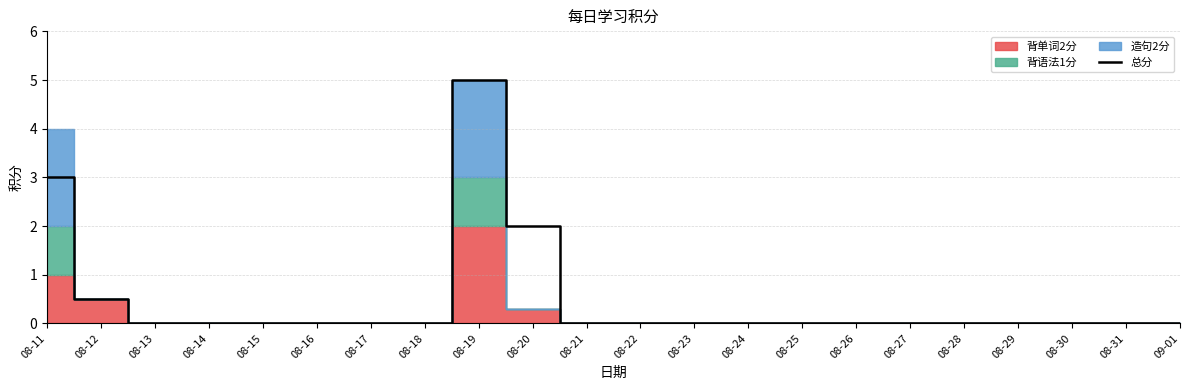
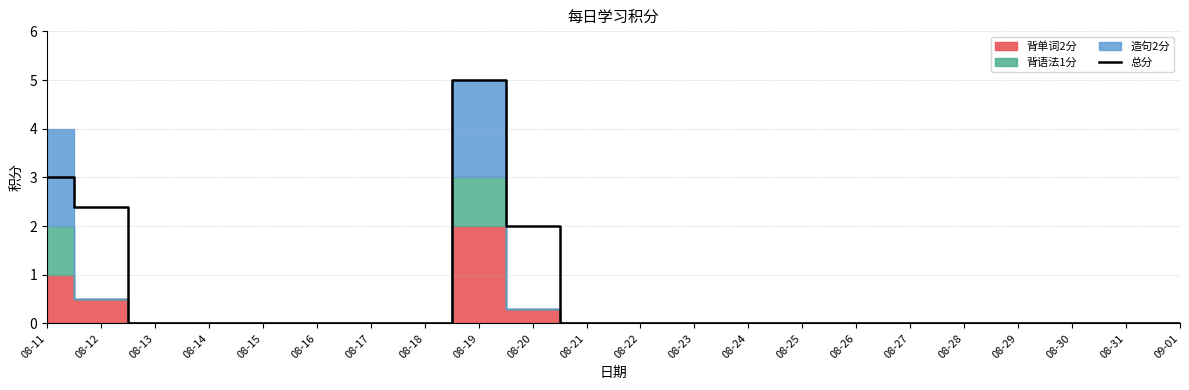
  {
    "总分": {
      "08-11": 3.0,
-     "08-12": 0.5,
+     "08-12": 2.4,
      "08-13": 0.0,
      "08-14": 0.0,
      "08-15": 0.0,
      "08-16": 0.0,
      "08-17": 0.0,
      "08-18": 0.0,
      "08-19": 5.0,
      "08-20": 2.0,
      "08-21": 0.0,
      "08-22": 0.0,
      "08-23": 0.0,
      "08-24": 0.0,
      "08-25": 0.0,
      "08-26": 0.0,
      "08-27": 0.0,
      "08-28": 0.0,
      "08-29": 0.0,
      "08-30": 0.0,
      "08-31": 0.0
    }
  }
